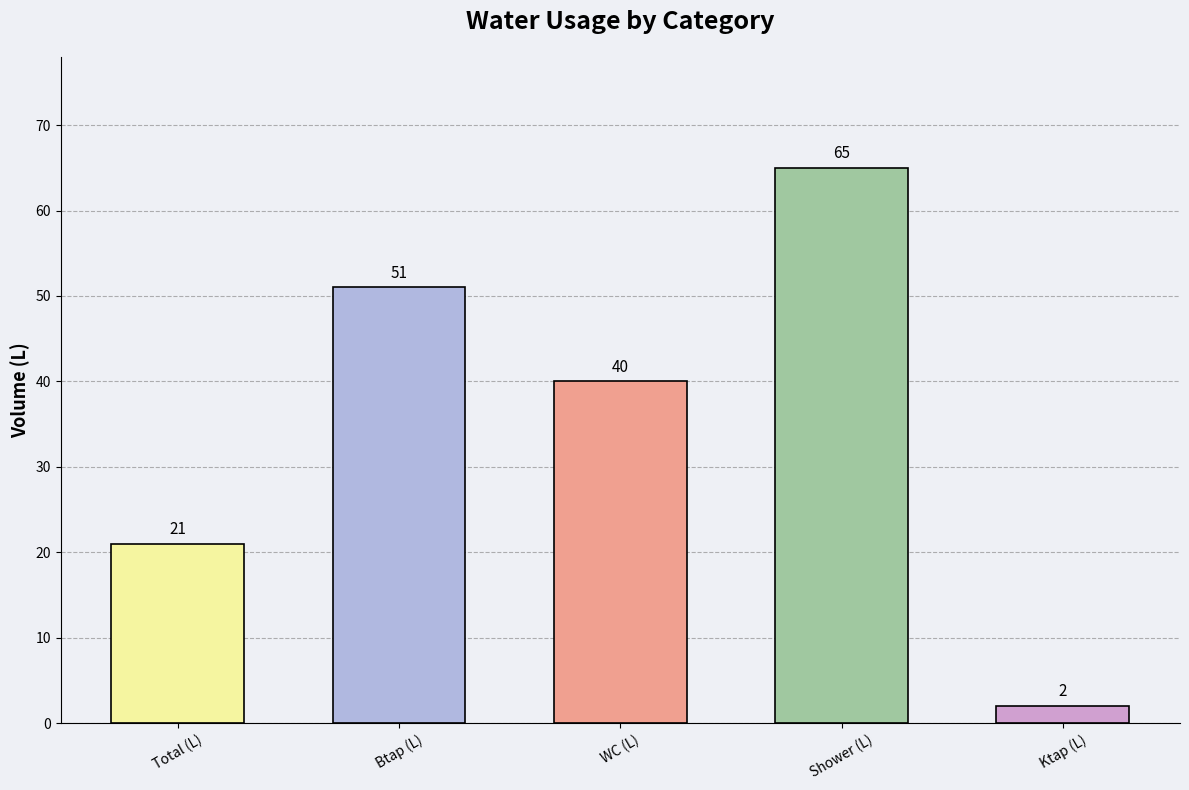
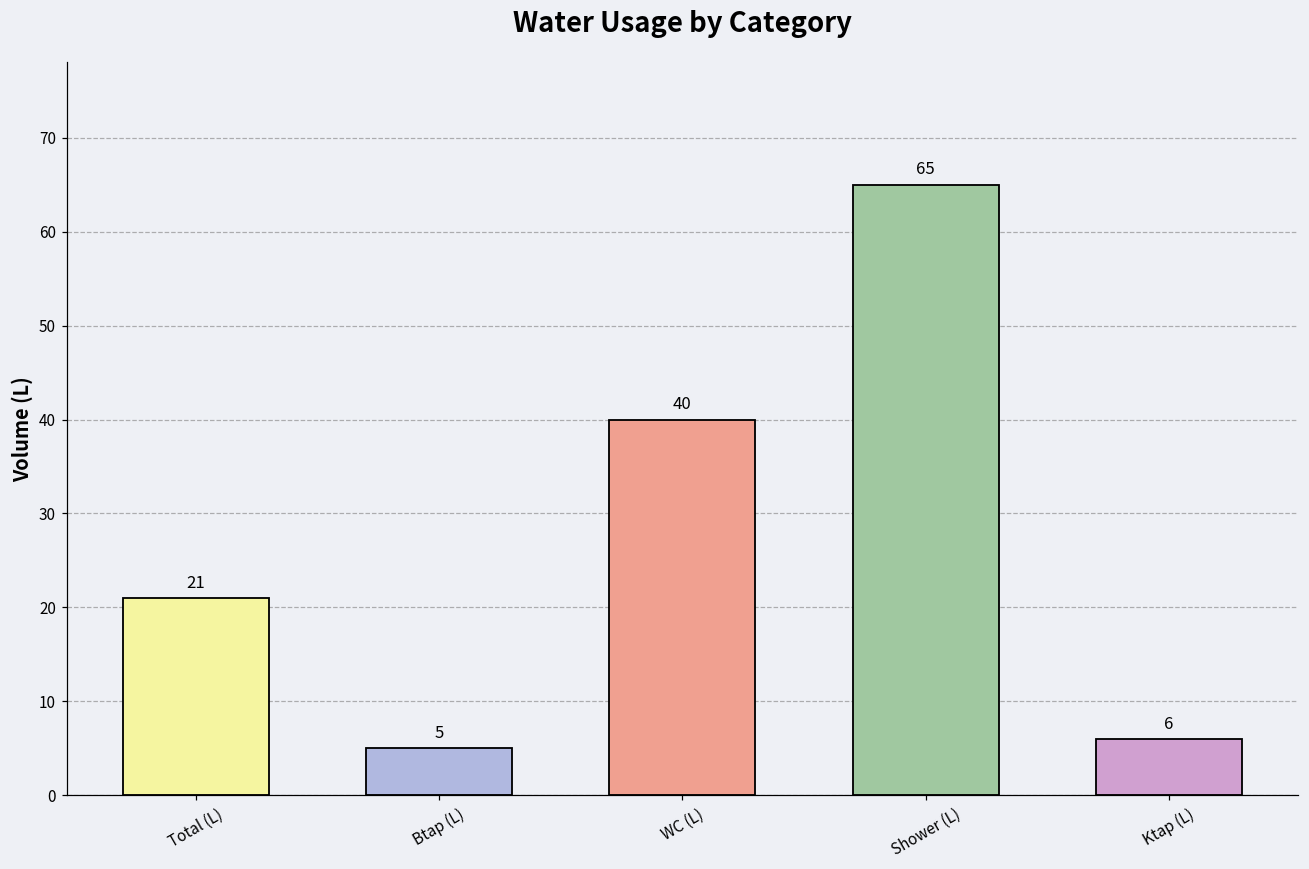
  {
    "Total (L)": 21,
-   "Btap (L)": 51,
+   "Btap (L)": 5,
    "WC (L)": 40,
    "Shower (L)": 65,
-   "Ktap (L)": 2
+   "Ktap (L)": 6
  }
